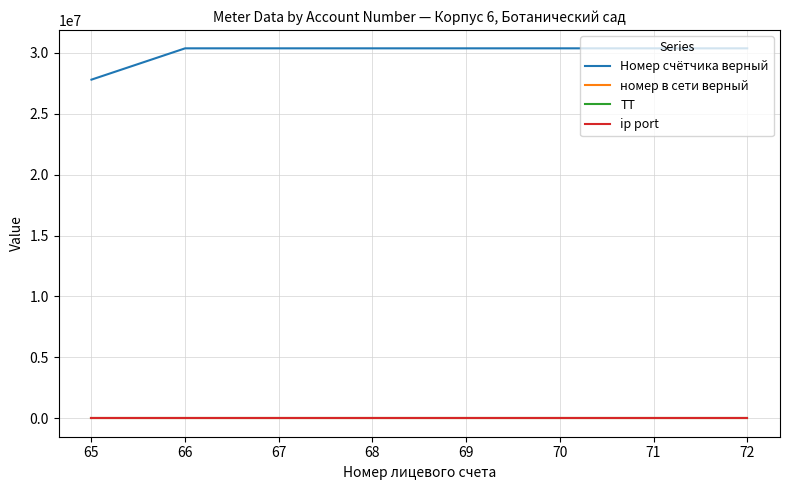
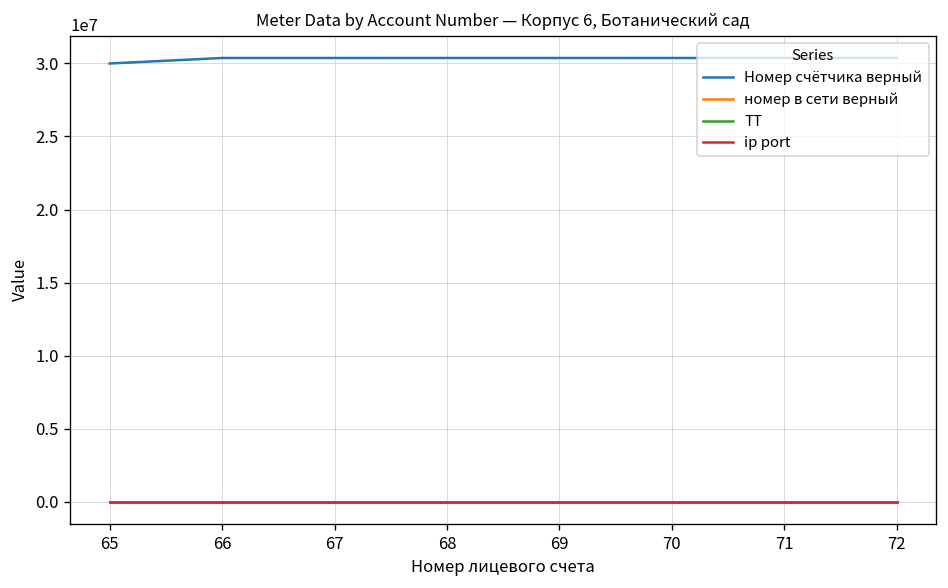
  {
    "Номер счётчика верный": {
-     "65": 27800000,
+     "65": 30000000,
      "66": 30400000,
      "67": 30400000,
      "68": 30400000,
      "69": 30400000,
      "70": 30400000
    },
    "ip port": {
      "65": 0,
      "66": 0,
      "67": 0,
      "68": 0,
      "69": 0,
      "70": 0,
      "71": 0,
      "72": 0
    }
  }
